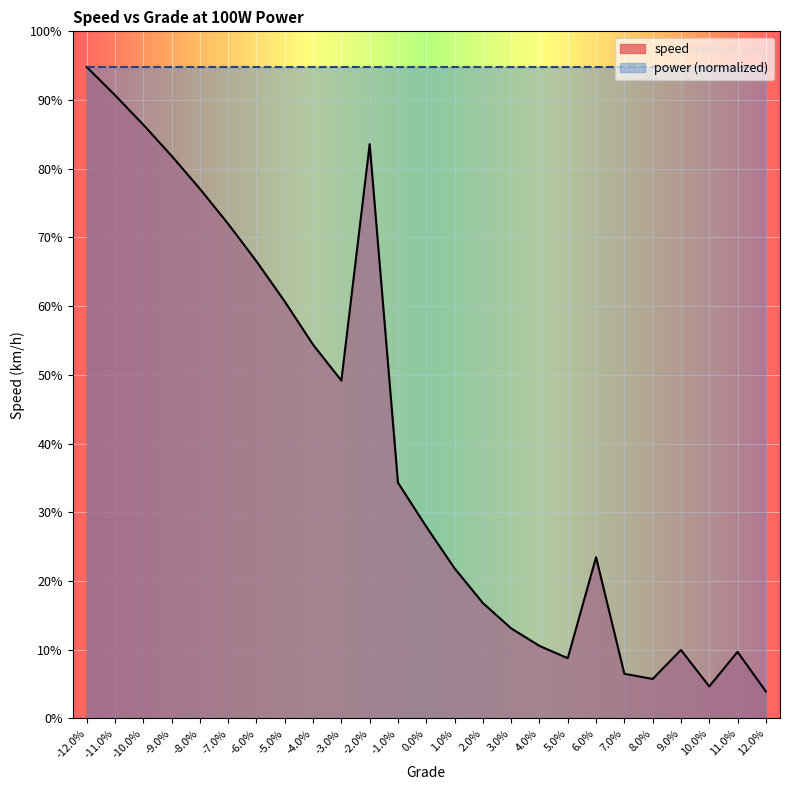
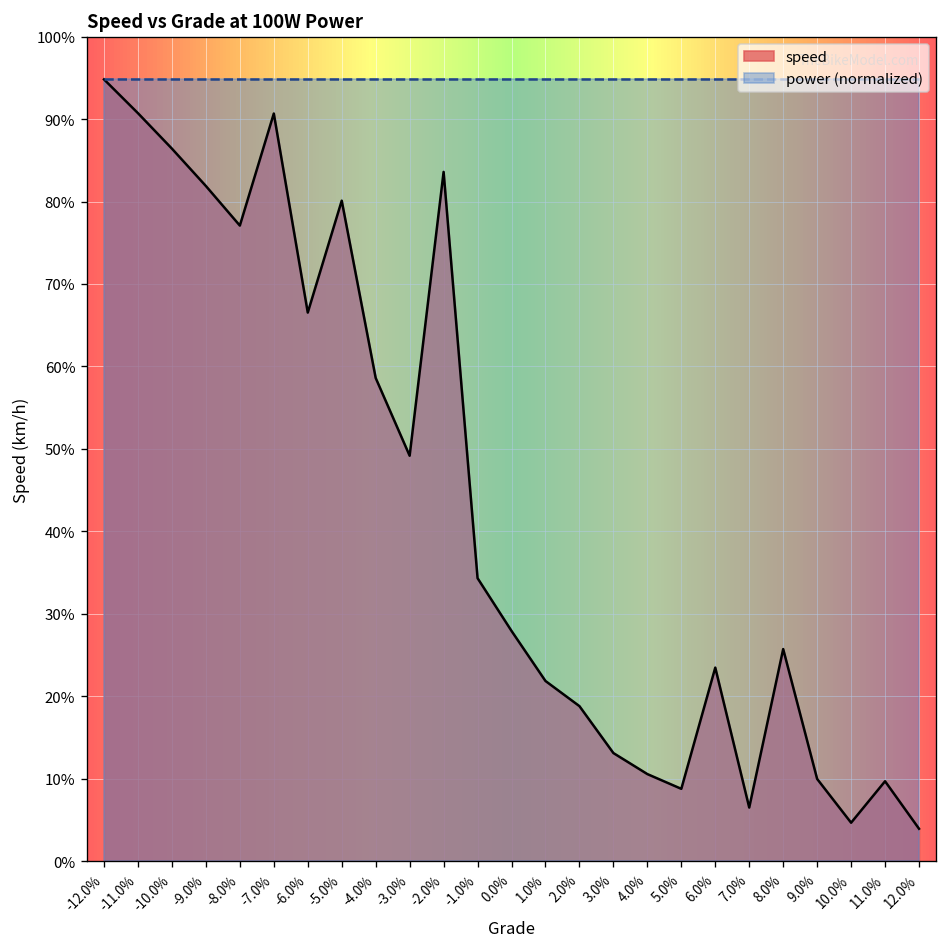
  {
    "speed": {
      "-11.0%": "91%",
      "-10.0%": "86%",
      "-9.0%": "82%",
      "-8.0%": "77%",
-     "-7.0%": "72%",
+     "-7.0%": "91%",
      "-6.0%": "67%",
-     "-5.0%": "61%",
-     "-4.0%": "54%",
+     "-5.0%": "80%",
+     "-4.0%": "59%",
      "-3.0%": "49%",
      "-2.0%": "84%",
      "-1.0%": "34%",
      "0.0%": "28%",
      "1.0%": "22%",
-     "2.0%": "17%",
+     "2.0%": "19%",
      "3.0%": "13%",
      "4.0%": "11%",
      "5.0%": "9%",
      "6.0%": "23%",
      "7.0%": "7%",
-     "8.0%": "6%",
+     "8.0%": "26%",
      "9.0%": "10%",
      "10.0%": "5%",
      "11.0%": "10%",
      "12.0%": "4%"
    },
    "power (normalized)": {
      "-11.0%": "95%",
      "-10.0%": "95%",
      "-9.0%": "95%",
      "-8.0%": "95%",
      "-7.0%": "95%",
      "-6.0%": "95%",
      "-5.0%": "95%",
      "-4.0%": "95%",
      "-3.0%": "95%",
      "-2.0%": "95%",
      "-1.0%": "95%",
      "0.0%": "95%",
      "1.0%": "95%",
      "2.0%": "95%",
      "3.0%": "95%",
      "4.0%": "95%",
      "5.0%": "95%",
      "6.0%": "95%"
    }
  }
